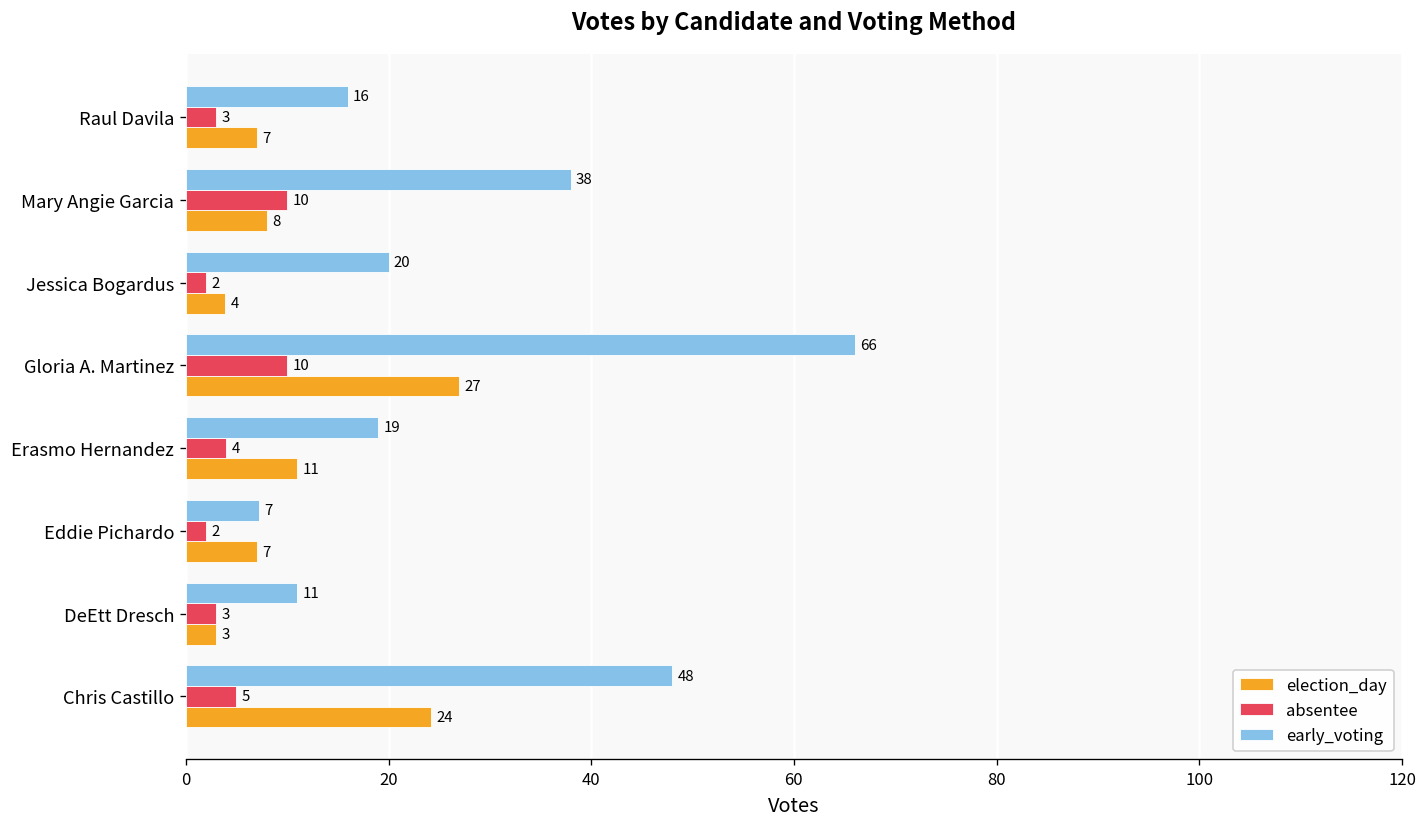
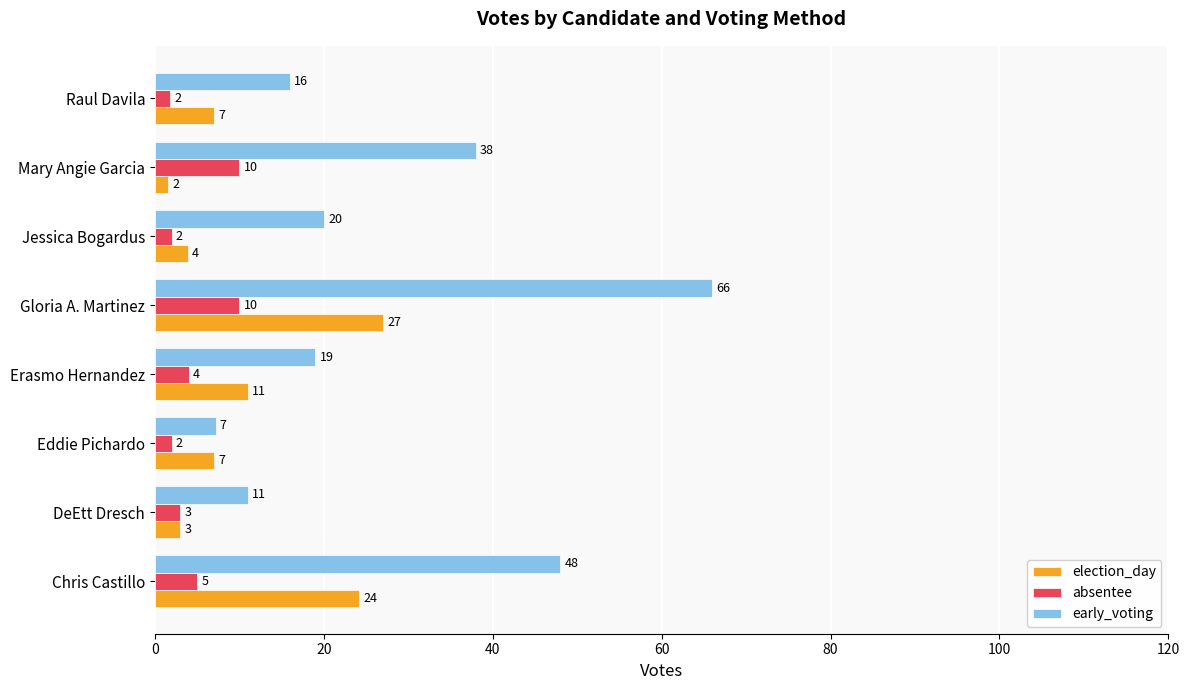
  {
    "election_day": {
      "Raul Davila": 7,
-     "Mary Angie Garcia": 8,
+     "Mary Angie Garcia": 2,
      "Jessica Bogardus": 4,
      "Gloria A. Martinez": 27,
      "Erasmo Hernandez": 11,
      "Eddie Pichardo": 7,
      "DeEtt Dresch": 3,
      "Chris Castillo": 24
    },
    "absentee": {
-     "Raul Davila": 3,
+     "Raul Davila": 2,
      "Mary Angie Garcia": 10,
      "Jessica Bogardus": 2,
      "Gloria A. Martinez": 10,
      "Erasmo Hernandez": 4,
      "Eddie Pichardo": 2,
      "DeEtt Dresch": 3,
      "Chris Castillo": 5
    },
    "early_voting": {
      "Raul Davila": 16,
      "Mary Angie Garcia": 38,
      "Jessica Bogardus": 20,
      "Gloria A. Martinez": 66,
      "Erasmo Hernandez": 19,
      "Eddie Pichardo": 7,
      "DeEtt Dresch": 11,
      "Chris Castillo": 48
    }
  }
